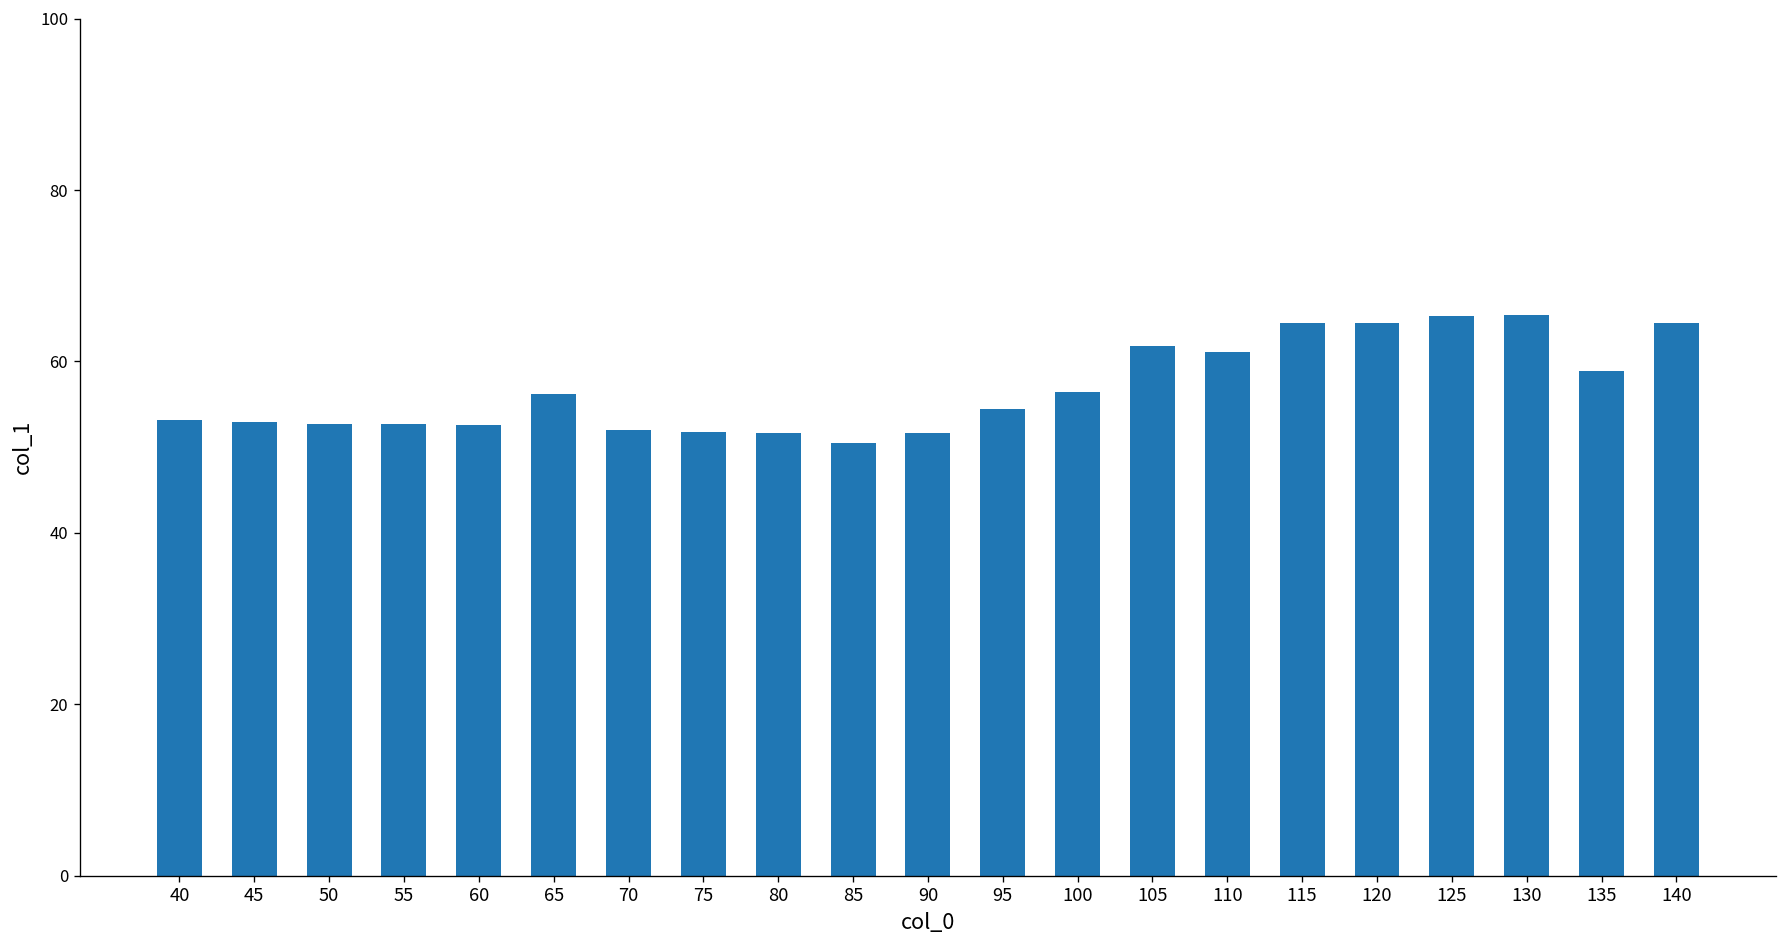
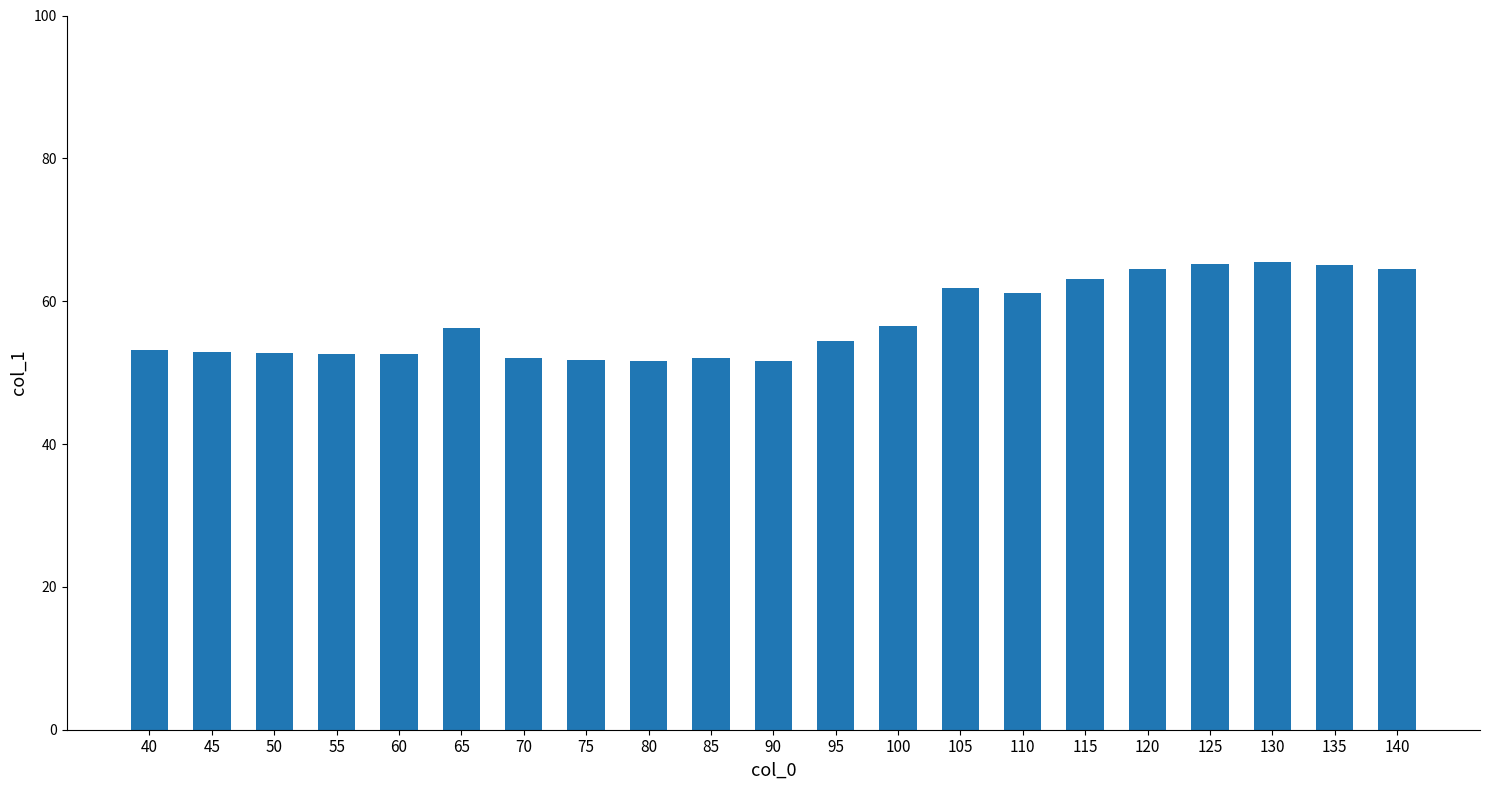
  {
    "40": 53,
    "45": 53,
    "50": 53,
    "55": 53,
    "60": 53,
    "65": 56,
    "70": 52,
    "75": 52,
    "80": 52,
-   "85": 50,
+   "85": 52,
    "90": 52,
    "95": 54,
    "100": 56,
    "105": 62,
    "110": 61,
-   "115": 64,
+   "115": 63,
    "120": 64,
    "125": 65,
    "130": 65,
-   "135": 59,
+   "135": 65,
    "140": 64
  }
